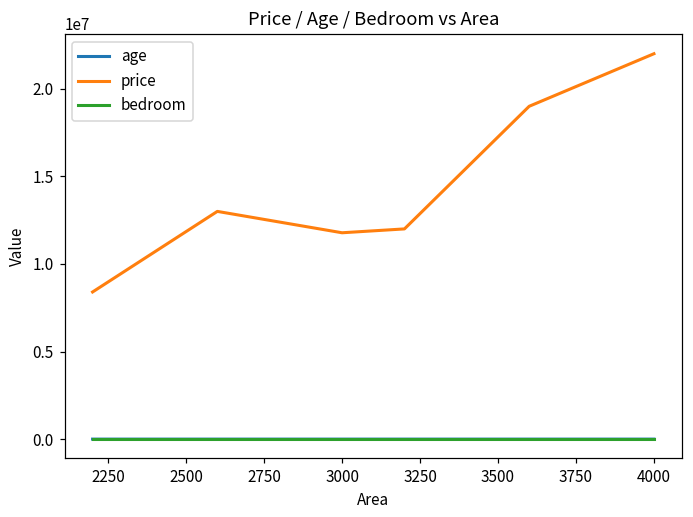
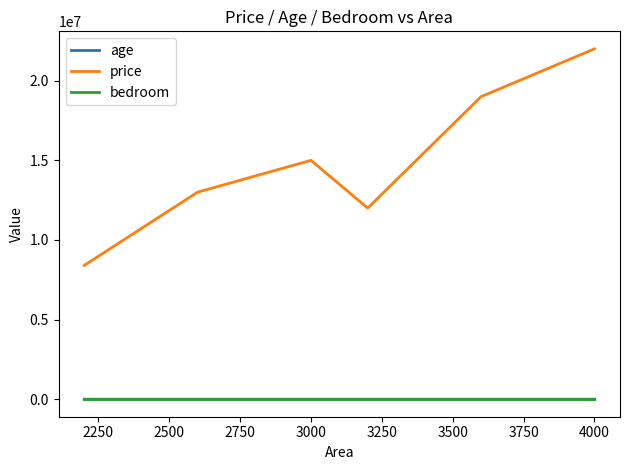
  {
    "bedroom": {
      "3000": 0,
      "4000": 0
    },
    "price": {
-     "3000": 11800000,
+     "3000": 15000000,
      "4000": 22000000
    }
  }
